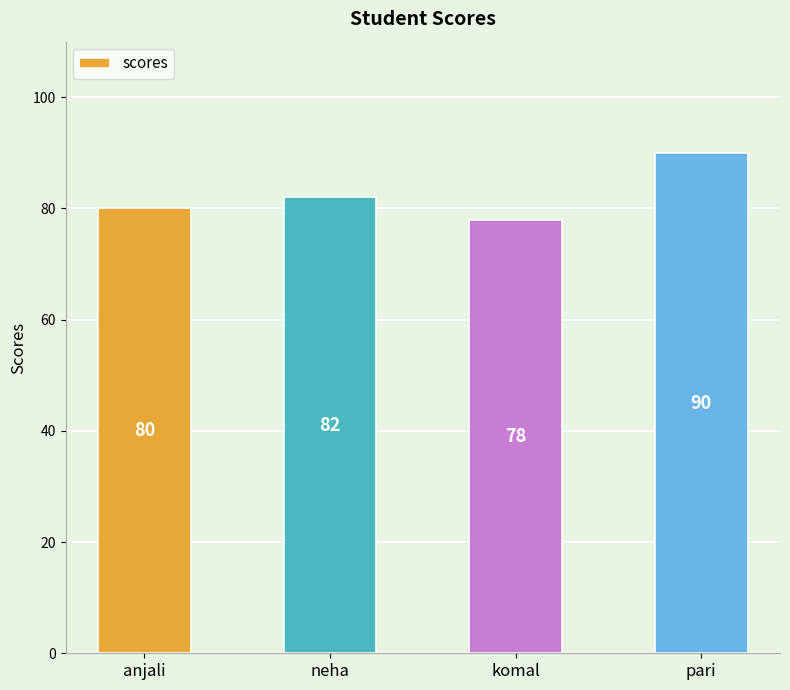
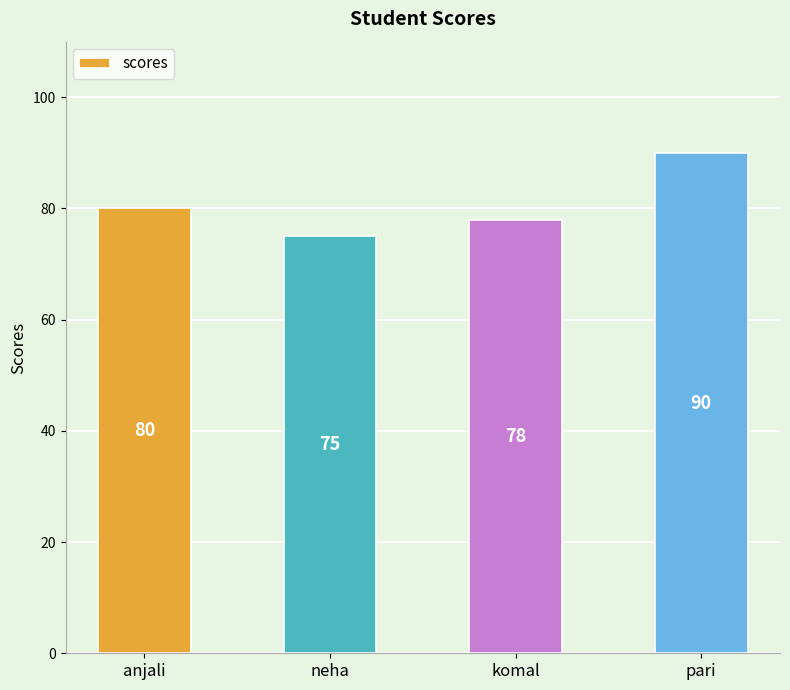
  {
    "anjali": 80,
-   "neha": 82,
+   "neha": 75,
    "komal": 78,
    "pari": 90
  }
